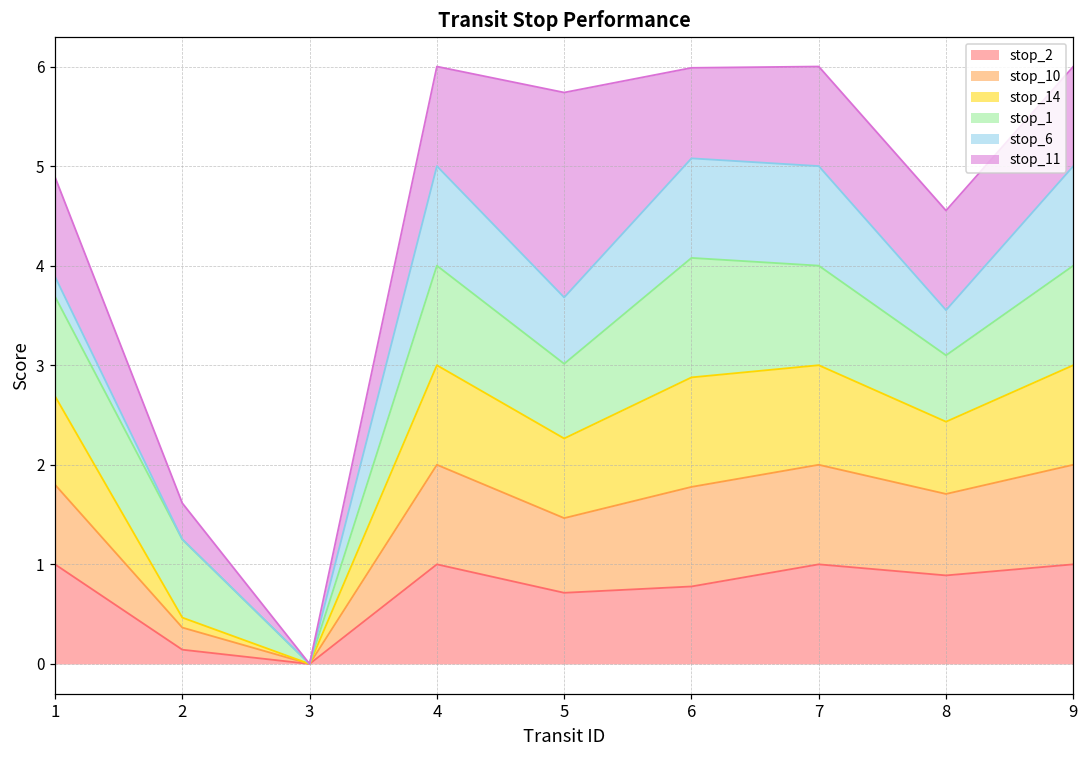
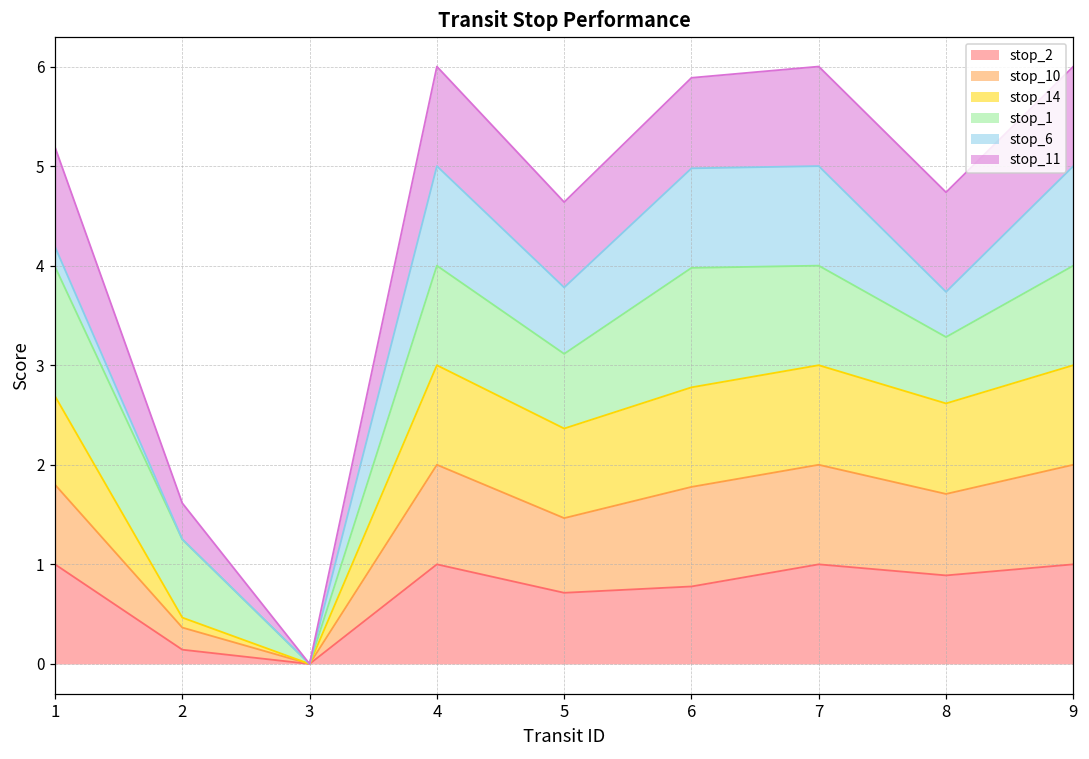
  {
    "stop_14": {
      "1": 0.9,
      "2": 0.1,
      "4": 1.0,
-     "5": 0.8,
-     "6": 1.1,
+     "5": 0.9,
+     "6": 1.0,
      "7": 1.0,
-     "8": 0.7,
+     "8": 0.9,
      "9": 1.0
    },
    "stop_1": {
-     "1": 1.0,
+     "1": 1.3,
      "4": 1.0,
      "5": 0.8,
      "6": 1.2,
      "7": 1.0,
      "8": 0.7,
      "9": 1.0
    },
    "stop_6": {
      "1": 0.2,
      "4": 1.0,
      "5": 0.7,
      "6": 1.0,
      "7": 1.0,
      "8": 0.5,
      "9": 1.0
    },
    "stop_11": {
      "1": 1.0,
      "2": 0.4,
      "4": 1.0,
-     "5": 2.1,
+     "5": 0.9,
      "6": 0.9,
      "7": 1.0,
      "8": 1.0,
      "9": 1.0
    }
  }
